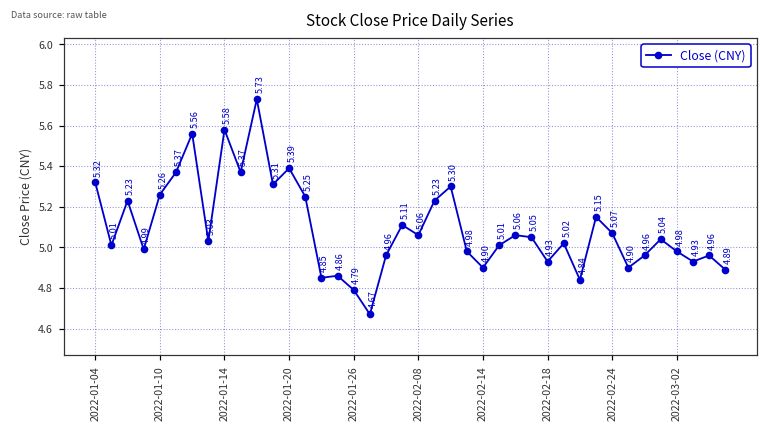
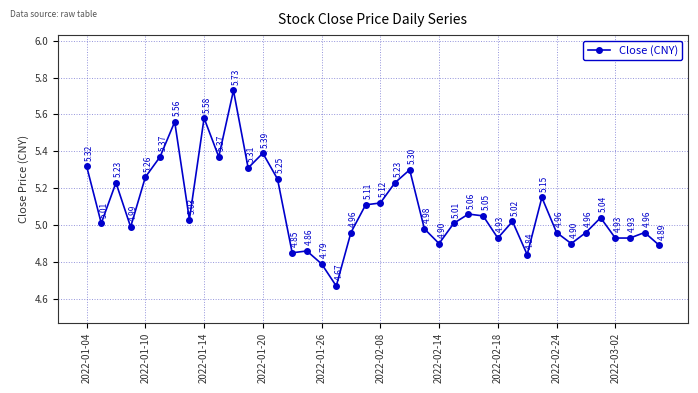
  {
    "2022-01-04": 5.32,
    "2022-01-10": 5.26,
    "2022-01-14": 5.58,
    "2022-01-20": 5.39,
    "2022-01-26": 4.79,
-   "2022-02-08": 5.06,
+   "2022-02-08": 5.12,
    "2022-02-14": 4.90,
    "2022-02-18": 4.93,
-   "2022-02-24": 5.07,
-   "2022-03-02": 4.98
+   "2022-02-24": 4.96,
+   "2022-03-02": 4.93
  }
